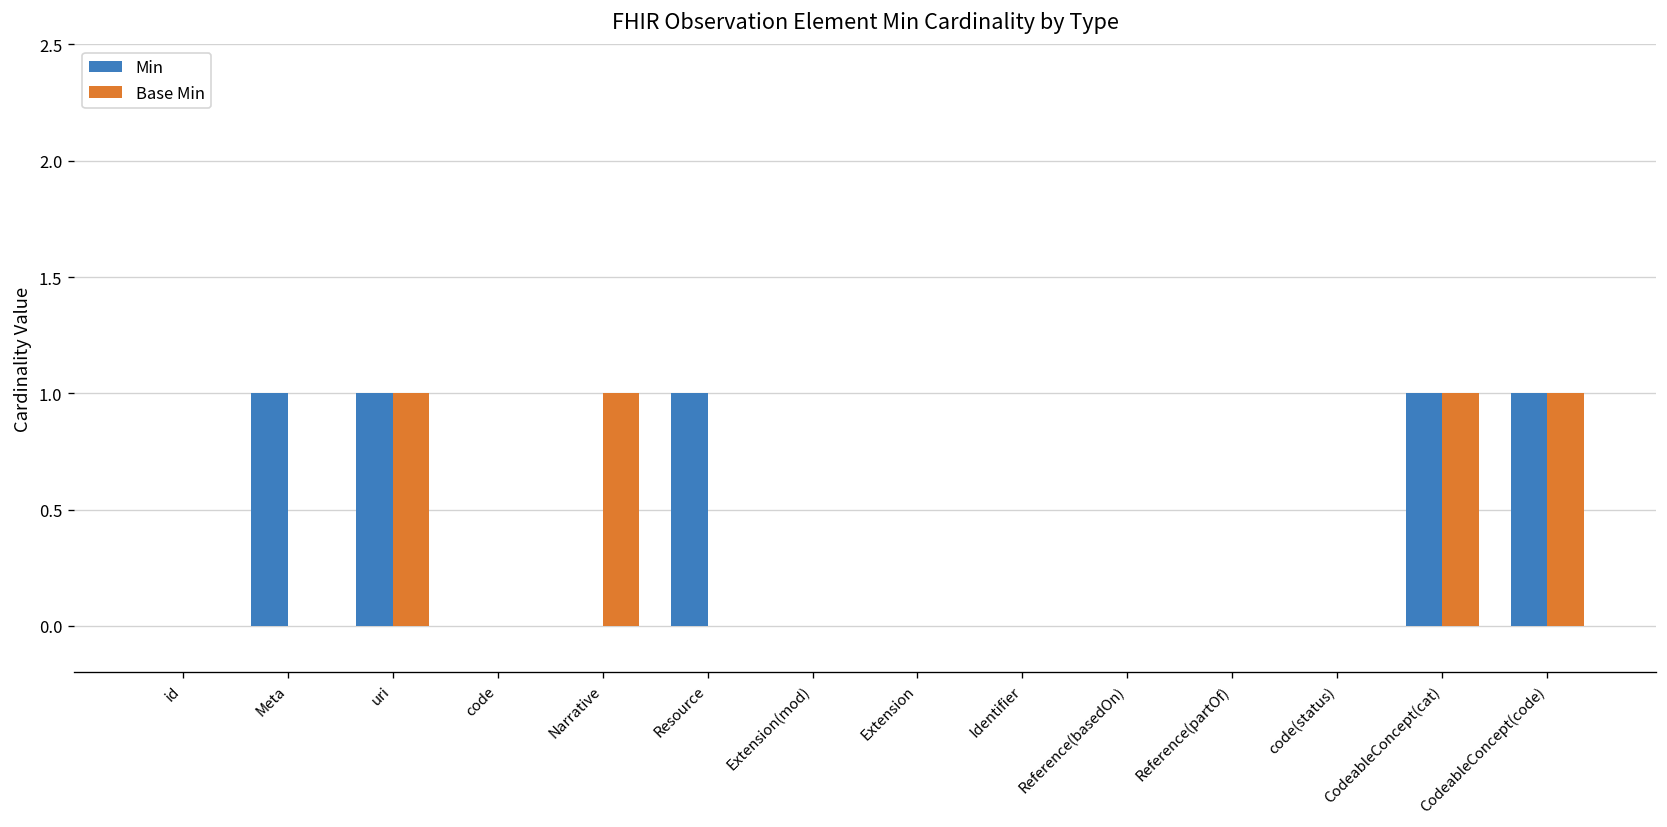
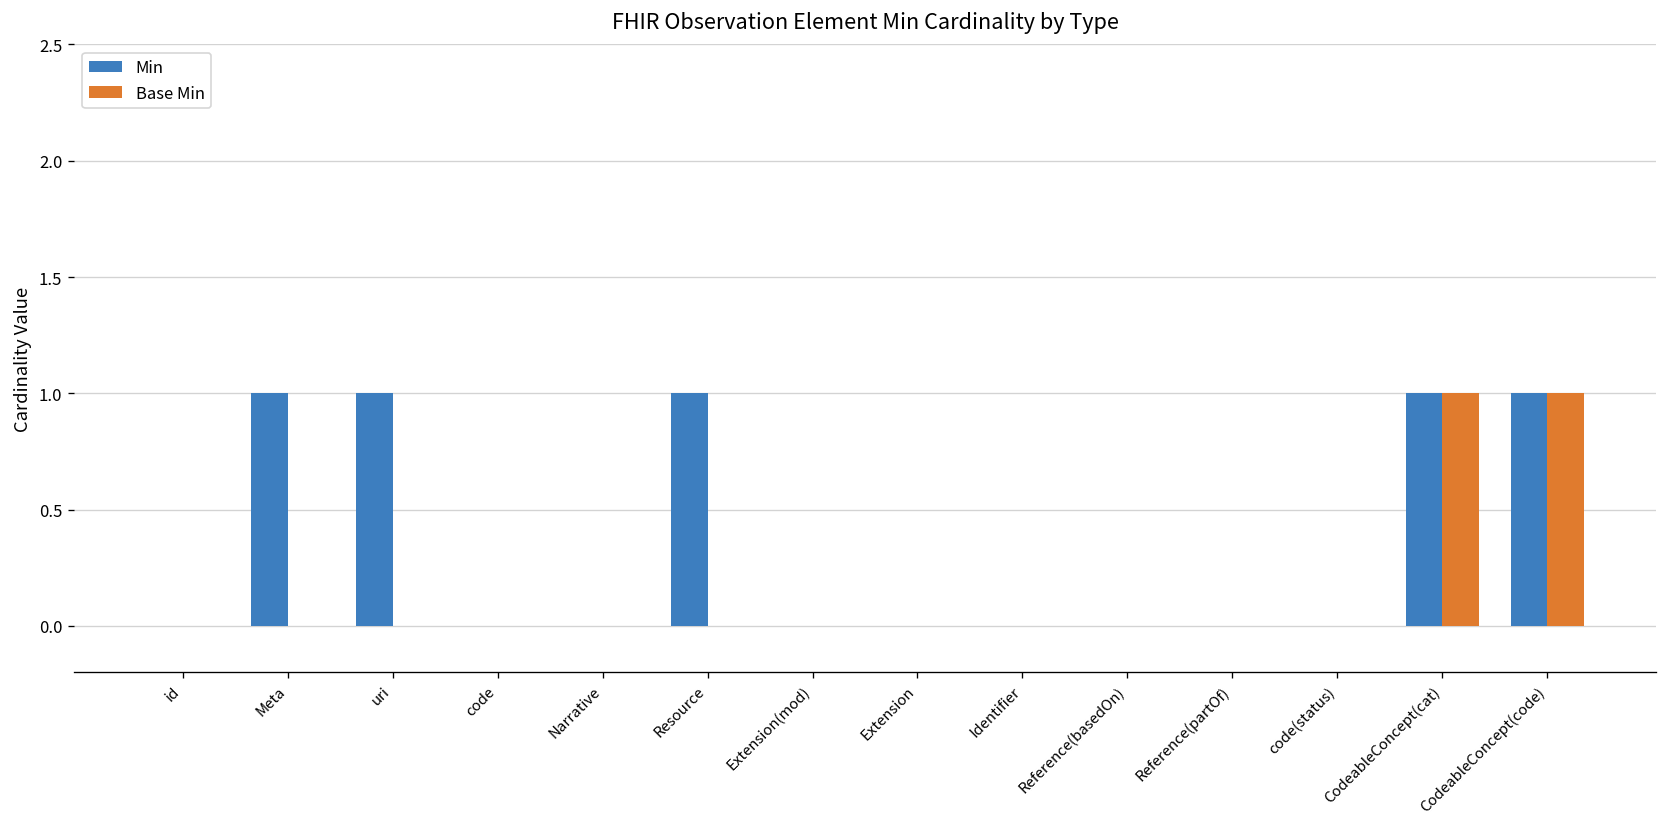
  {
    "Min": {
      "id": 0,
      "Meta": 1,
      "uri": 1,
      "code": 0,
      "Narrative": 0,
      "Resource": 1,
      "Extension(mod)": 0,
      "Extension": 0,
      "Identifier": 0,
      "Reference(basedOn)": 0,
      "Reference(partOf)": 0,
      "code(status)": 0,
      "CodeableConcept(cat)": 1,
      "CodeableConcept(code)": 1
    },
    "Base Min": {
      "id": 0,
      "Meta": 0,
-     "uri": 1,
+     "uri": 0,
      "code": 0,
-     "Narrative": 1,
+     "Narrative": 0,
      "Resource": 0,
      "Extension(mod)": 0,
      "Extension": 0,
      "Identifier": 0,
      "Reference(basedOn)": 0,
      "Reference(partOf)": 0,
      "code(status)": 0,
      "CodeableConcept(cat)": 1,
      "CodeableConcept(code)": 1
    }
  }
